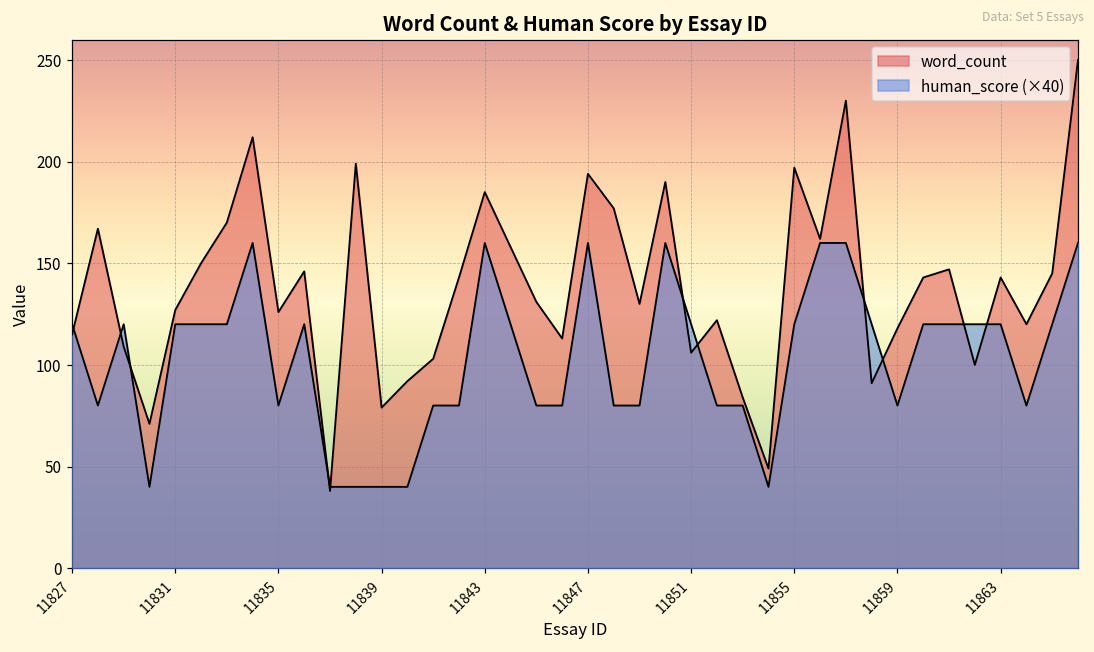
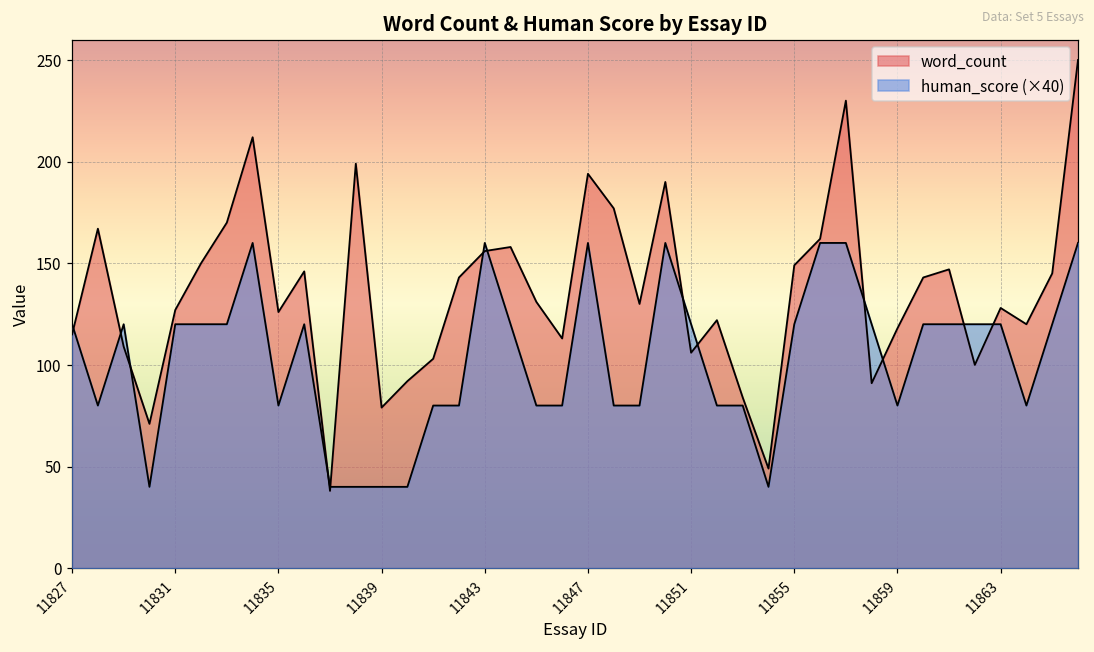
  {
    "word_count": {
      "11827": 115,
      "11831": 127,
      "11835": 126,
      "11839": 79,
-     "11843": 185,
+     "11843": 156,
      "11847": 194,
      "11851": 106,
-     "11855": 197,
+     "11855": 149,
      "11859": 118,
-     "11863": 143
+     "11863": 128
    },
    "human_score (×40)": {
      "11827": 120,
      "11831": 120,
      "11835": 80,
      "11839": 40,
      "11843": 160,
      "11847": 160,
      "11851": 120,
      "11855": 120,
      "11859": 80,
      "11863": 120
    }
  }
